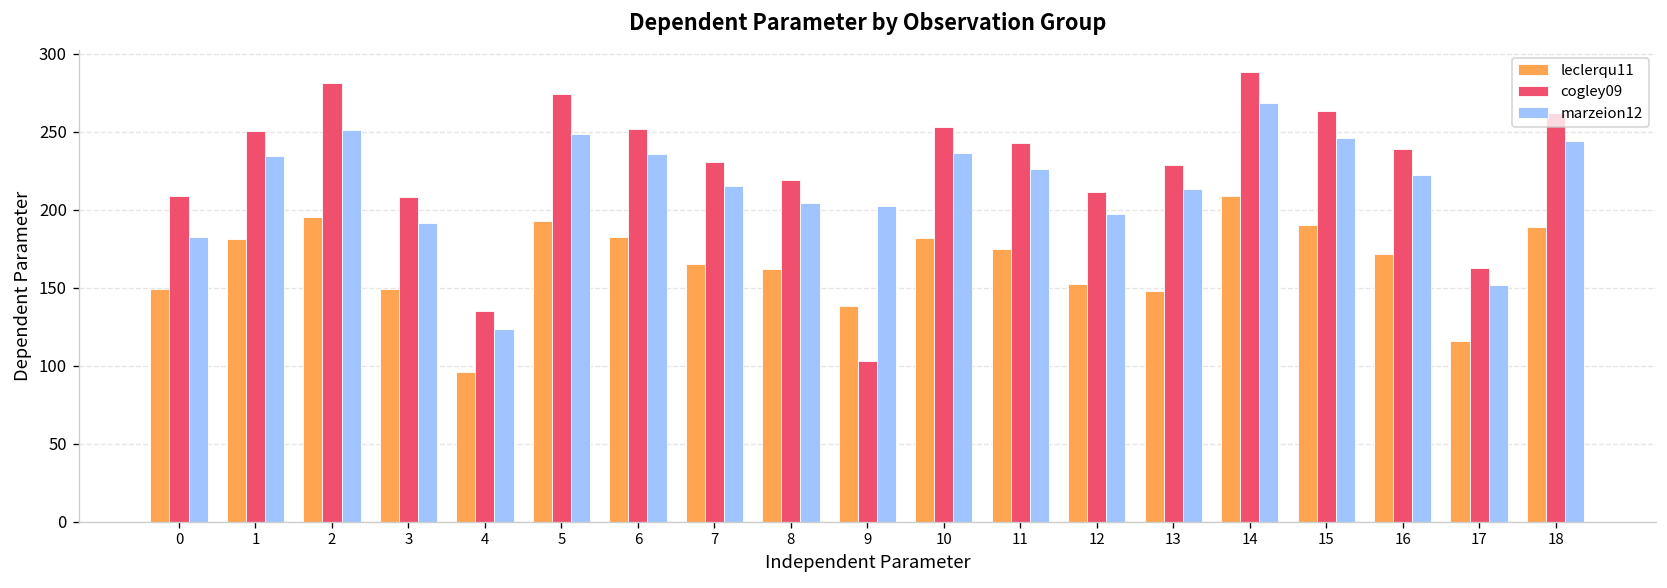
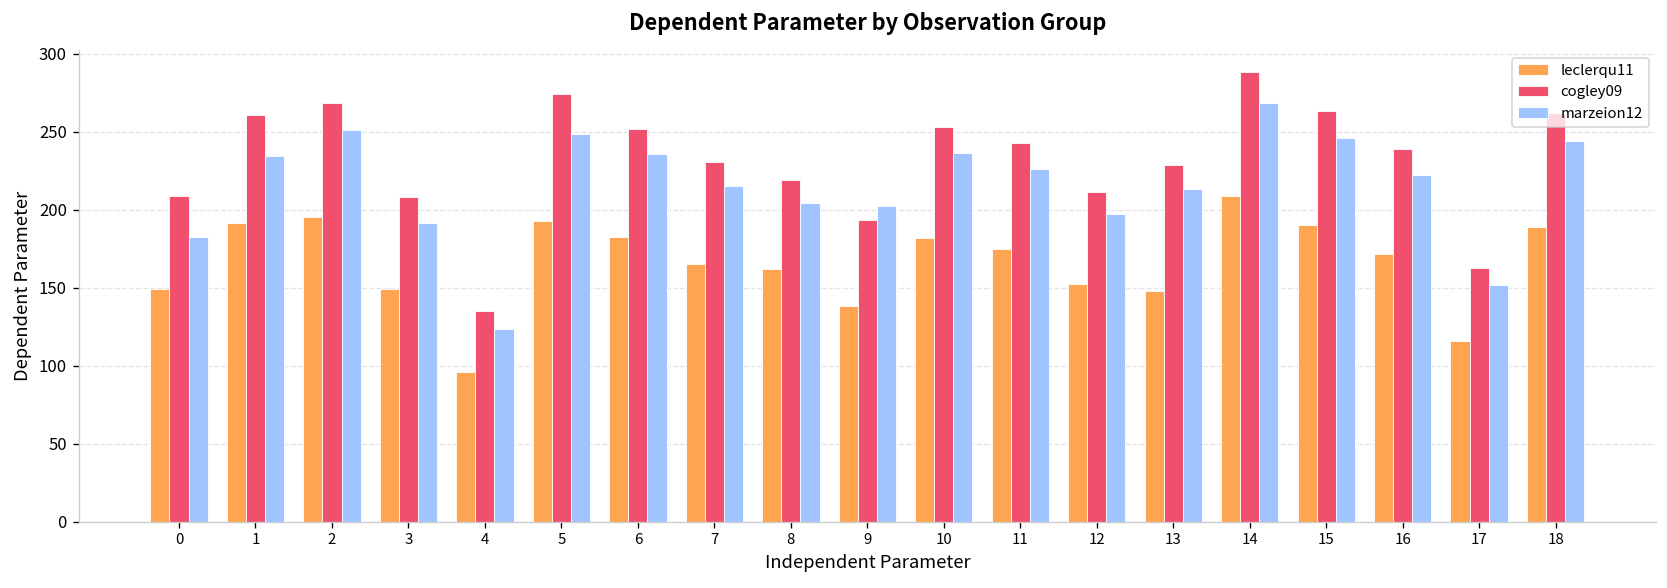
  {
    "leclerqu11": {
      "0": 149,
-     "1": 181,
+     "1": 192,
      "2": 195,
      "3": 149,
      "4": 96,
      "5": 193,
      "6": 183,
      "7": 165,
      "8": 162,
      "9": 138,
      "10": 182,
      "11": 175,
      "12": 152,
      "13": 148,
      "14": 209,
      "15": 190,
      "16": 172,
      "17": 116,
      "18": 189
    },
    "cogley09": {
      "0": 209,
-     "1": 250,
-     "2": 282,
+     "1": 261,
+     "2": 269,
      "3": 208,
      "4": 135,
      "5": 274,
      "6": 252,
      "7": 231,
      "8": 219,
-     "9": 103,
+     "9": 193,
      "10": 253,
      "11": 243,
      "12": 211,
      "13": 229,
      "14": 288,
      "15": 264,
      "16": 239,
      "17": 162
    },
    "marzeion12": {
      "0": 183,
      "1": 234,
      "2": 251,
      "3": 192,
      "4": 123,
      "5": 249,
      "6": 236,
      "7": 215,
      "8": 205,
      "9": 203,
      "10": 237,
      "11": 227,
      "12": 197,
      "13": 214,
      "14": 268,
      "15": 246,
      "16": 222,
      "17": 152,
      "18": 244
    }
  }
